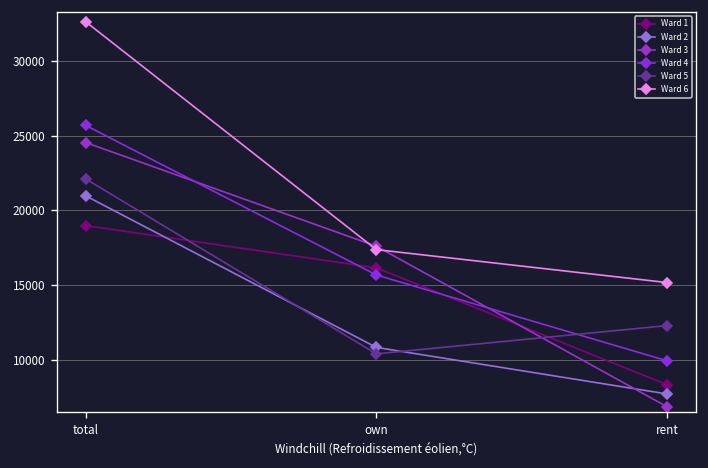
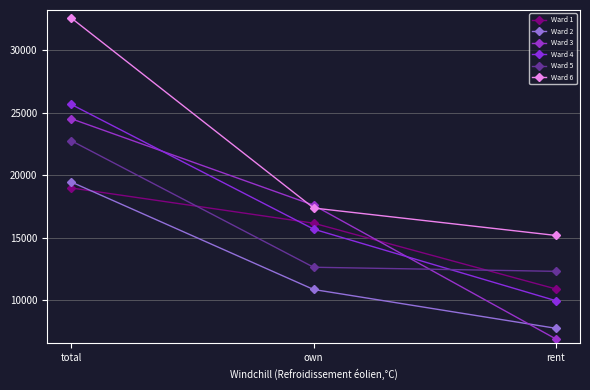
  {
    "Ward 1": {
      "total": 19000,
      "own": 16200,
-     "rent": 8400
+     "rent": 10900
    },
    "Ward 2": {
-     "total": 21000,
+     "total": 19500,
      "own": 10900,
      "rent": 7800
    },
    "Ward 5": {
-     "total": 22100,
-     "own": 10400,
+     "total": 22800,
+     "own": 12700,
      "rent": 12300
    },
    "Ward 6": {
      "total": 32600,
      "own": 17400,
      "rent": 15200
    }
  }
